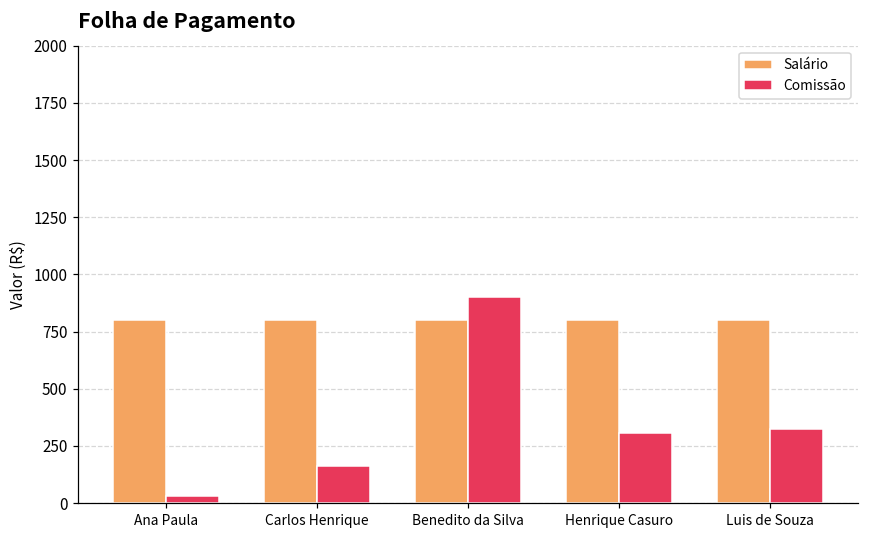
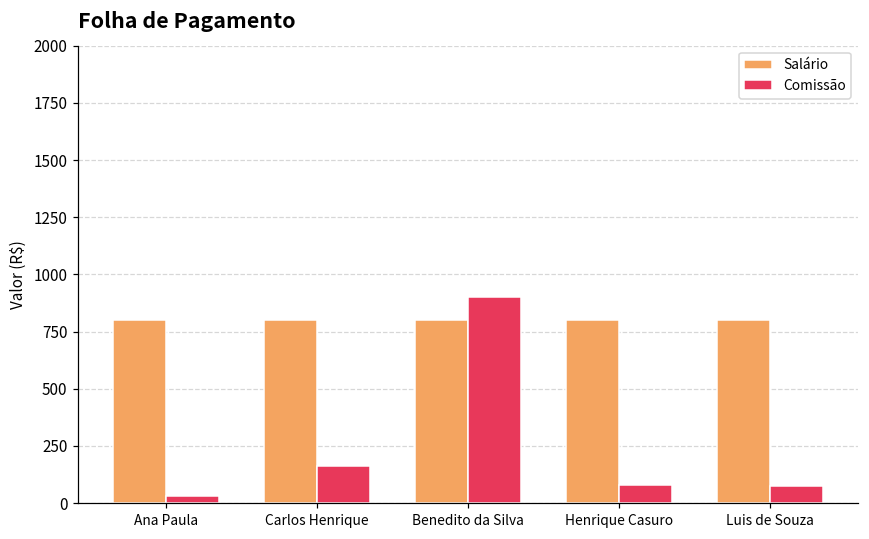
  {
    "Salário": {
      "Ana Paula": 800,
      "Carlos Henrique": 800,
      "Benedito da Silva": 800,
      "Henrique Casuro": 800,
      "Luis de Souza": 800
    },
    "Comissão": {
      "Ana Paula": 30,
      "Carlos Henrique": 160,
      "Benedito da Silva": 900,
-     "Henrique Casuro": 310,
-     "Luis de Souza": 320
+     "Henrique Casuro": 80,
+     "Luis de Souza": 80
    }
  }
